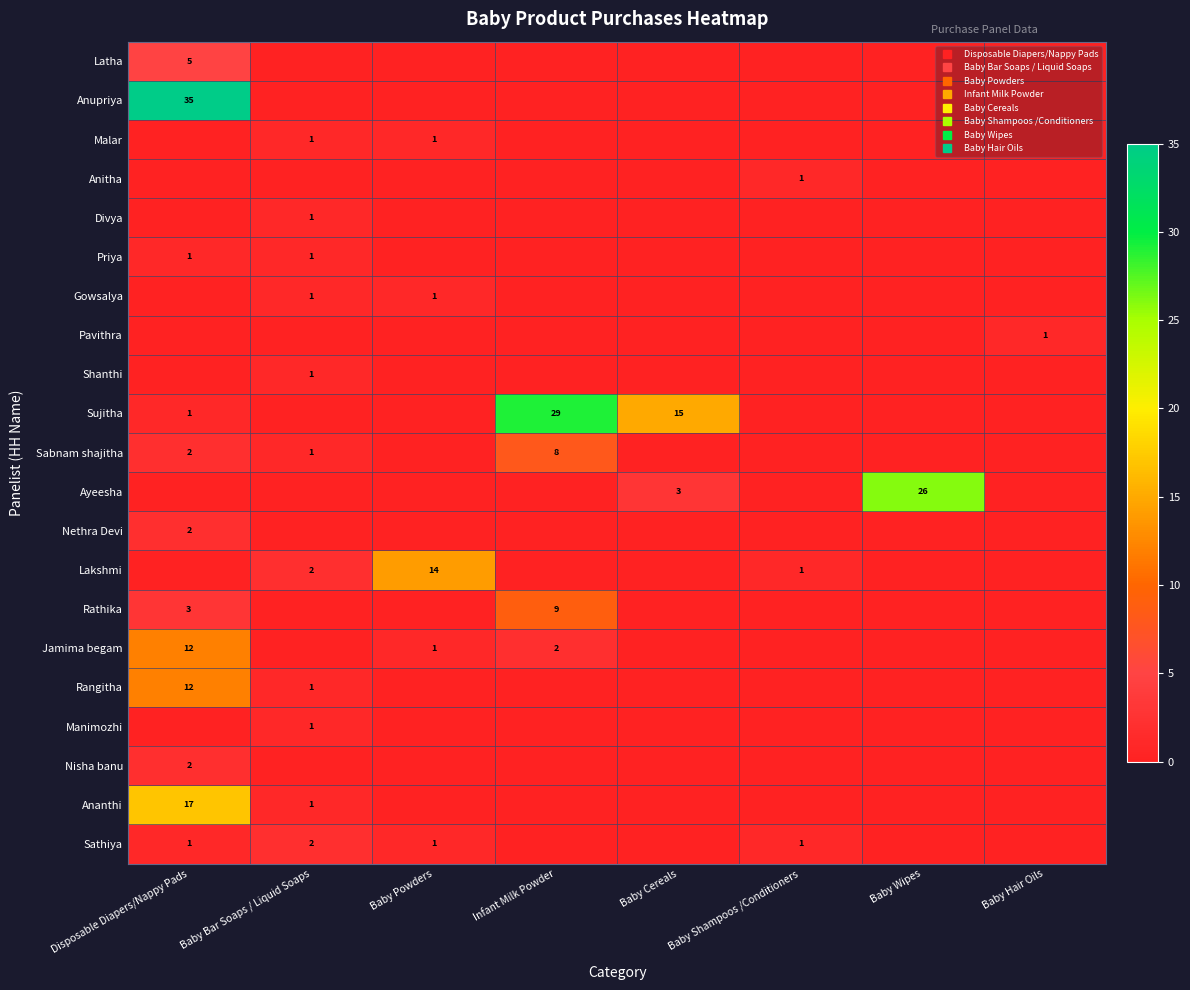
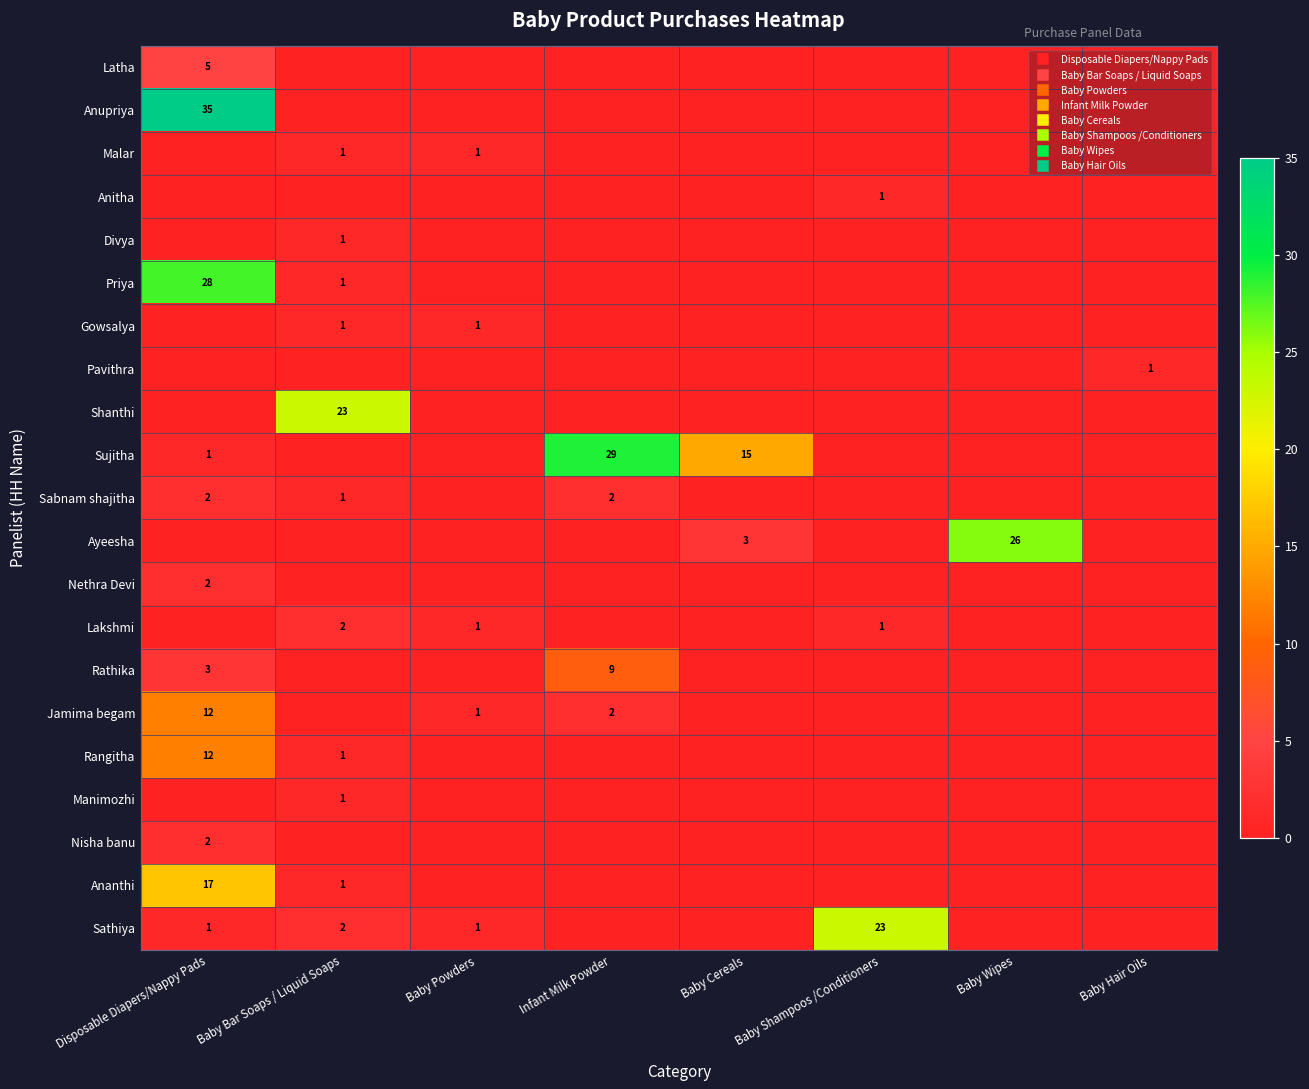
  {
    "Latha": {
      "Disposable Diapers/Nappy Pads": 5
    },
    "Anupriya": {
      "Disposable Diapers/Nappy Pads": 35
    },
    "Malar": {
      "Baby Bar Soaps / Liquid Soaps": 1,
      "Baby Powders": 1
    },
    "Anitha": {
      "Baby Shampoos /Conditioners": 1
    },
    "Divya": {
      "Baby Bar Soaps / Liquid Soaps": 1
    },
    "Priya": {
-     "Disposable Diapers/Nappy Pads": 1,
+     "Disposable Diapers/Nappy Pads": 28,
      "Baby Bar Soaps / Liquid Soaps": 1
    },
    "Gowsalya": {
      "Baby Bar Soaps / Liquid Soaps": 1,
      "Baby Powders": 1
    },
    "Pavithra": {
      "Baby Hair Oils": 1
    },
    "Shanthi": {
-     "Baby Bar Soaps / Liquid Soaps": 1
+     "Baby Bar Soaps / Liquid Soaps": 23
    },
    "Sujitha": {
      "Disposable Diapers/Nappy Pads": 1,
      "Infant Milk Powder": 29,
      "Baby Cereals": 15
    },
    "Sabnam shajitha": {
      "Disposable Diapers/Nappy Pads": 2,
      "Baby Bar Soaps / Liquid Soaps": 1,
-     "Infant Milk Powder": 8
+     "Infant Milk Powder": 2
    },
    "Ayeesha": {
      "Baby Cereals": 3,
      "Baby Wipes": 26
    },
    "Nethra Devi": {
      "Disposable Diapers/Nappy Pads": 2
    },
    "Lakshmi": {
      "Baby Bar Soaps / Liquid Soaps": 2,
-     "Baby Powders": 14,
+     "Baby Powders": 1,
      "Baby Shampoos /Conditioners": 1
    },
    "Rathika": {
      "Disposable Diapers/Nappy Pads": 3,
      "Infant Milk Powder": 9
    },
    "Jamima begam": {
      "Disposable Diapers/Nappy Pads": 12,
      "Baby Powders": 1,
      "Infant Milk Powder": 2
    },
    "Rangitha": {
      "Disposable Diapers/Nappy Pads": 12,
      "Baby Bar Soaps / Liquid Soaps": 1
    },
    "Manimozhi": {
      "Baby Bar Soaps / Liquid Soaps": 1
    },
    "Nisha banu": {
      "Disposable Diapers/Nappy Pads": 2
    },
    "Ananthi": {
      "Disposable Diapers/Nappy Pads": 17,
      "Baby Bar Soaps / Liquid Soaps": 1
    },
    "Sathiya": {
      "Disposable Diapers/Nappy Pads": 1,
      "Baby Bar Soaps / Liquid Soaps": 2,
      "Baby Powders": 1,
-     "Baby Shampoos /Conditioners": 1
+     "Baby Shampoos /Conditioners": 23
    }
  }
